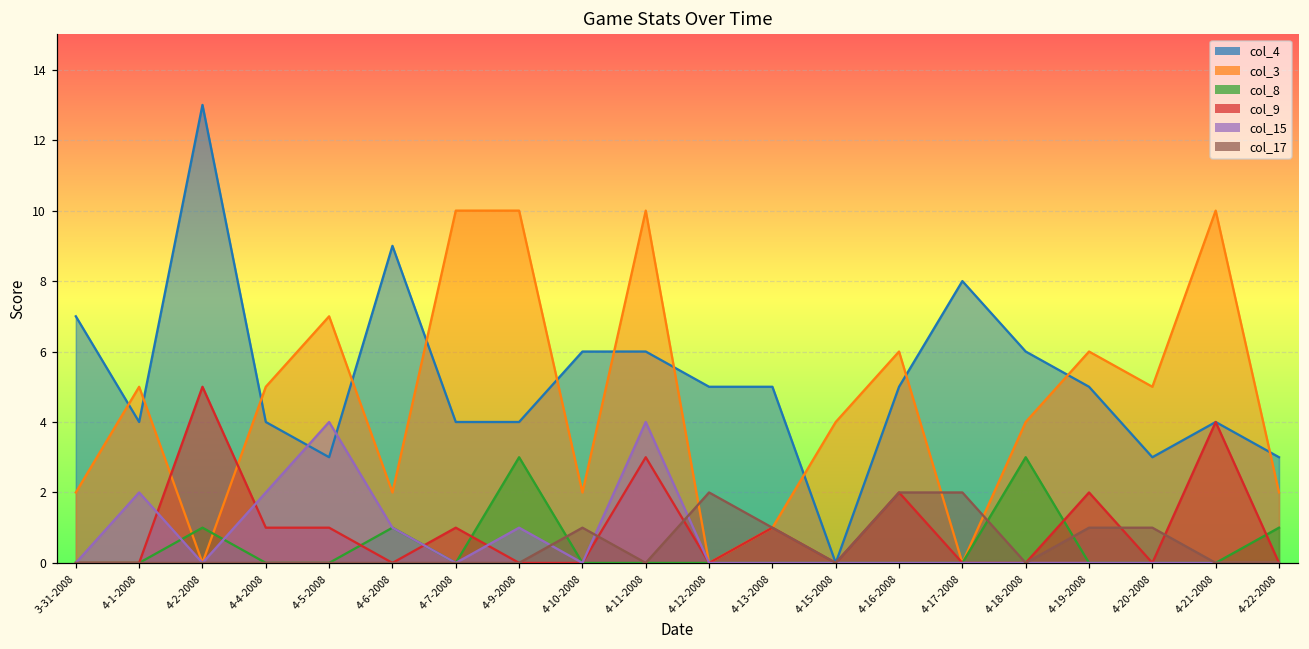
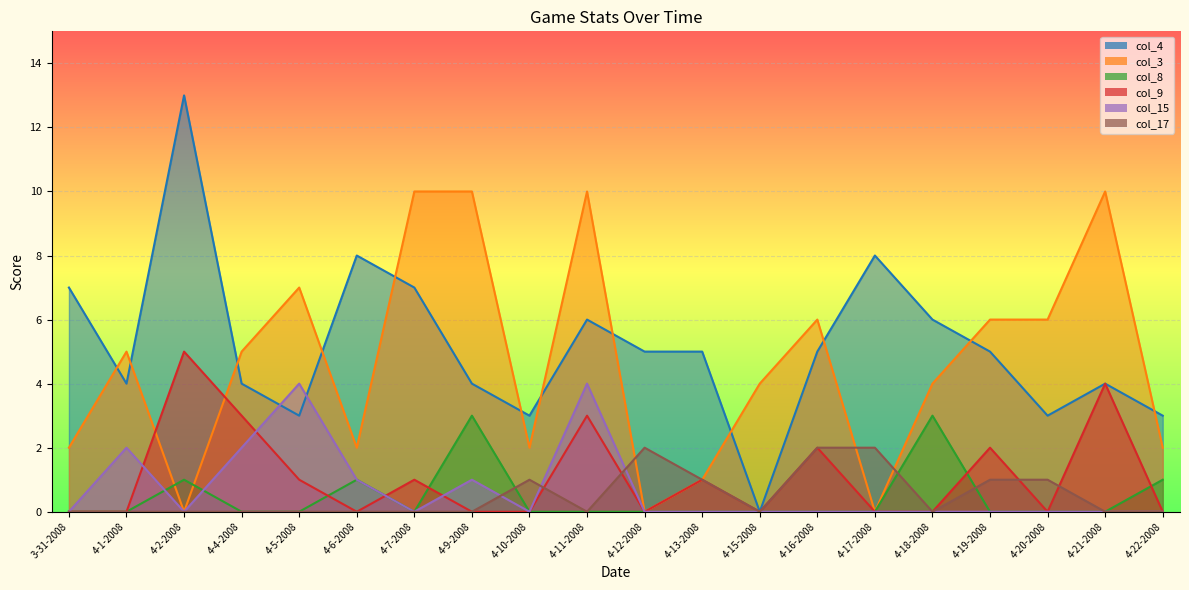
  {
    "col_4": {
      "3-31-2008": 7,
      "4-1-2008": 4,
      "4-2-2008": 13,
      "4-4-2008": 4,
      "4-5-2008": 3,
-     "4-6-2008": 9,
-     "4-7-2008": 4,
+     "4-6-2008": 8,
+     "4-7-2008": 7,
      "4-9-2008": 4,
-     "4-10-2008": 6,
+     "4-10-2008": 3,
      "4-11-2008": 6,
      "4-12-2008": 5,
      "4-13-2008": 5,
      "4-16-2008": 5,
      "4-17-2008": 8,
      "4-18-2008": 6,
      "4-19-2008": 5,
      "4-20-2008": 3,
      "4-22-2008": 3
    },
    "col_3": {
      "3-31-2008": 2,
      "4-1-2008": 5,
      "4-4-2008": 5,
      "4-5-2008": 7,
      "4-6-2008": 2,
      "4-7-2008": 10,
      "4-9-2008": 10,
      "4-10-2008": 2,
      "4-11-2008": 10,
      "4-15-2008": 4,
      "4-16-2008": 6,
      "4-18-2008": 4,
      "4-19-2008": 6,
-     "4-20-2008": 5,
+     "4-20-2008": 6,
      "4-21-2008": 10,
      "4-22-2008": 2
    },
    "col_8": {
      "4-2-2008": 1,
      "4-9-2008": 3,
      "4-18-2008": 3,
      "4-22-2008": 1
    },
    "col_9": {
      "4-2-2008": 5,
-     "4-4-2008": 1,
+     "4-4-2008": 3,
      "4-5-2008": 1,
      "4-7-2008": 1,
      "4-11-2008": 3,
      "4-19-2008": 2
    },
    "col_15": {
      "4-1-2008": 2,
      "4-4-2008": 2,
      "4-5-2008": 4,
      "4-9-2008": 1,
      "4-11-2008": 4
    },
    "col_17": {
      "4-10-2008": 1,
      "4-12-2008": 2,
      "4-17-2008": 2,
      "4-19-2008": 1,
      "4-20-2008": 1
    }
  }
